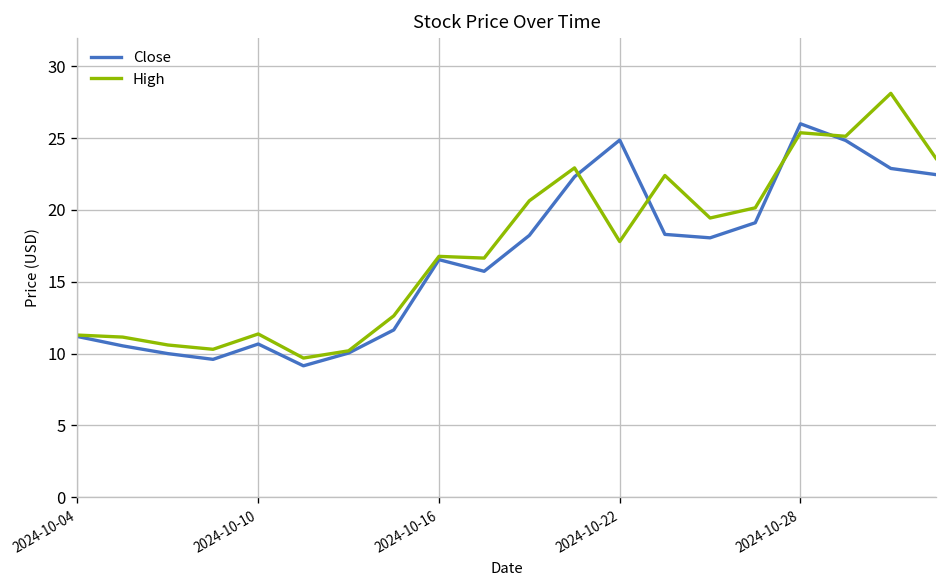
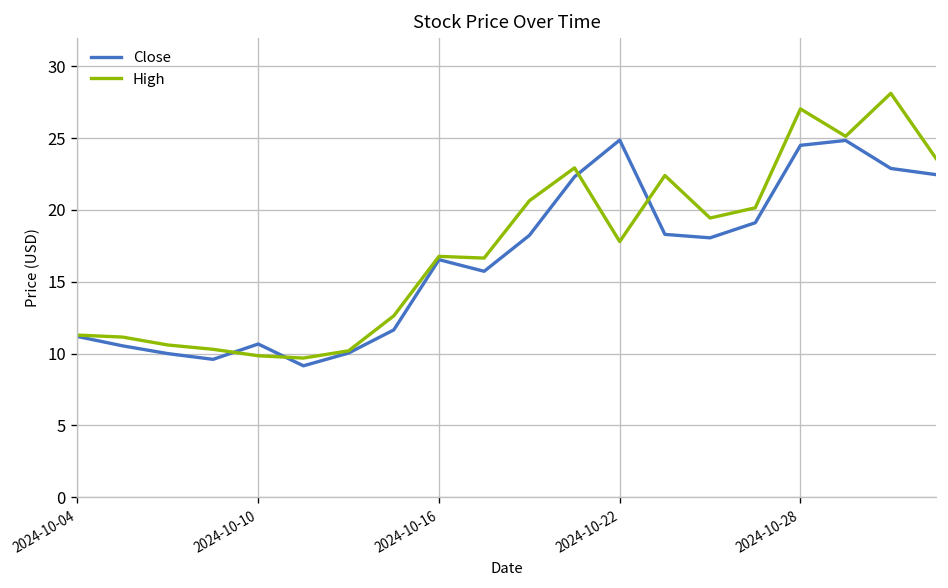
  {
    "Close": {
      "2024-10-10": 10.7,
      "2024-10-16": 16.5,
      "2024-10-22": 24.9,
-     "2024-10-28": 26.0
+     "2024-10-28": 24.5
    },
    "High": {
-     "2024-10-10": 11.4,
+     "2024-10-10": 9.9,
      "2024-10-16": 16.8,
      "2024-10-22": 17.8,
-     "2024-10-28": 25.4
+     "2024-10-28": 27.0
    }
  }
